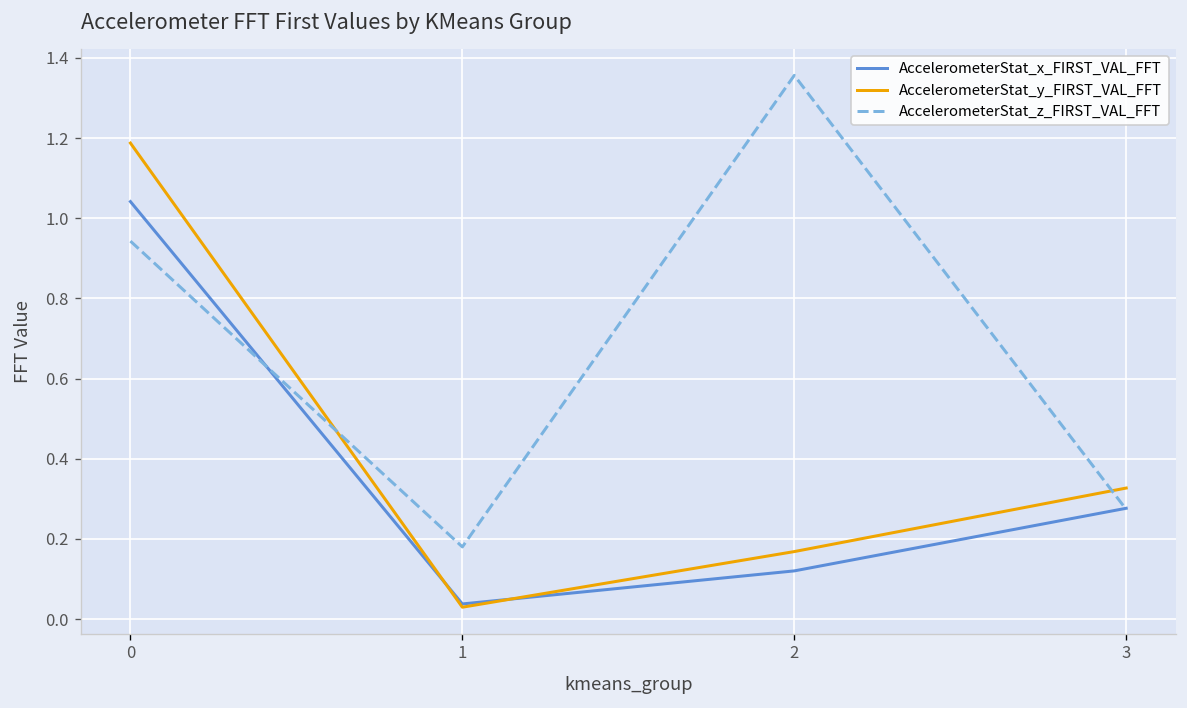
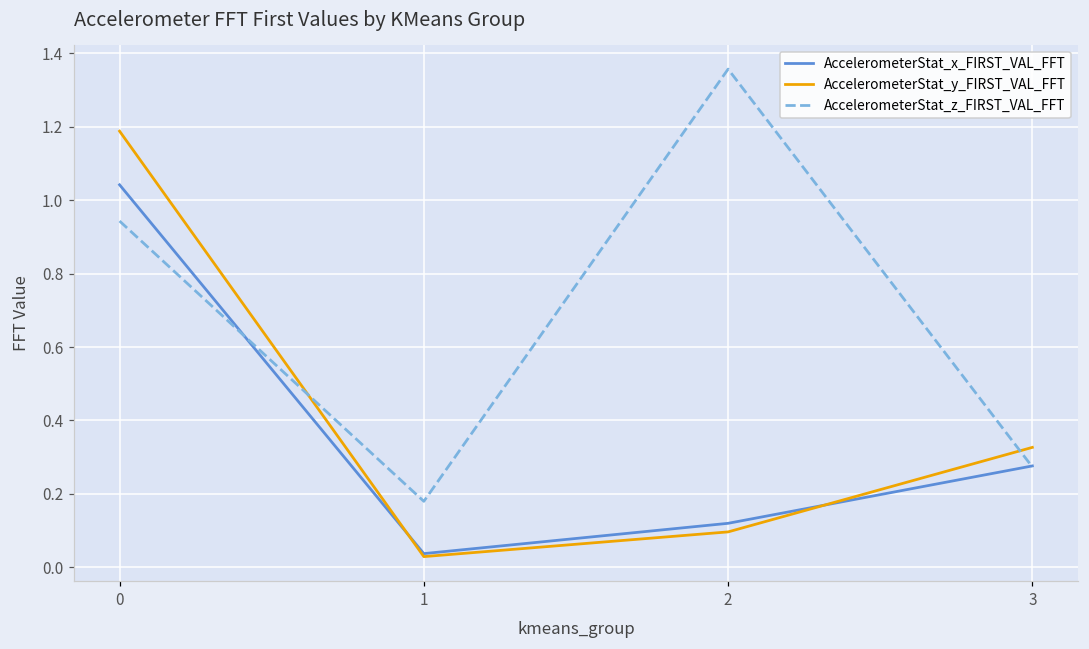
  {
    "AccelerometerStat_y_FIRST_VAL_FFT": {
      "0": 1.19,
      "1": 0.03,
-     "2": 0.17,
+     "2": 0.10,
      "3": 0.33
    }
  }
